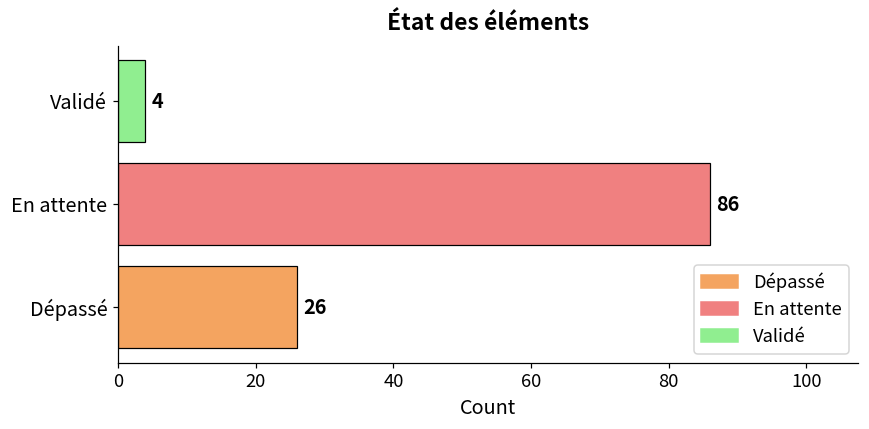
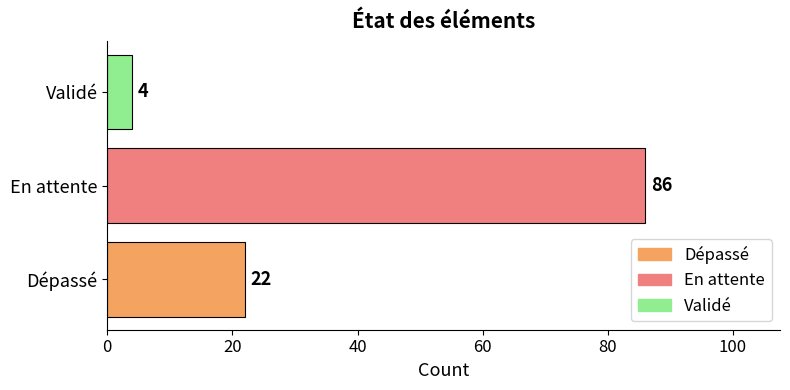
  {
    "Validé": 4,
    "En attente": 86,
-   "Dépassé": 26
+   "Dépassé": 22
  }
